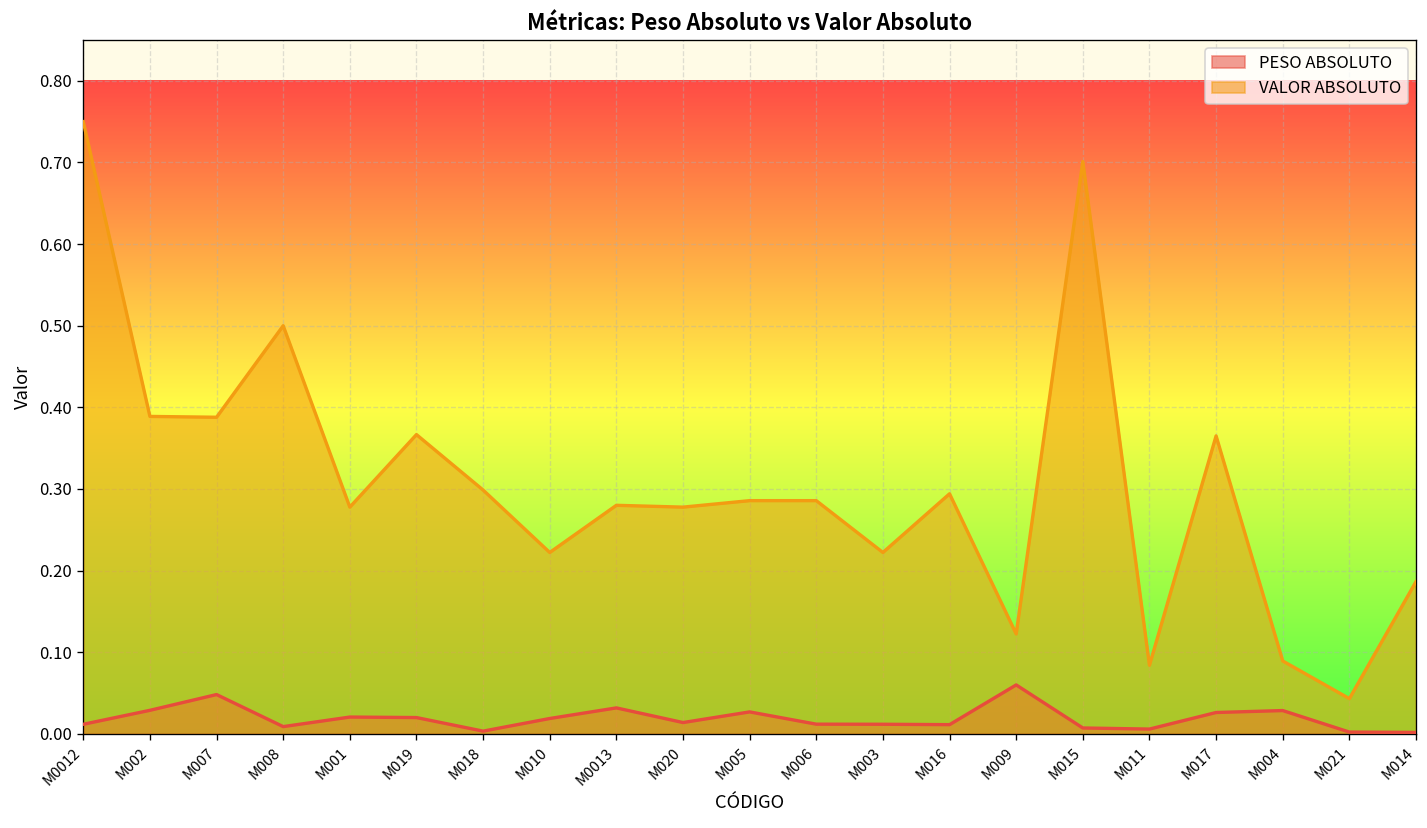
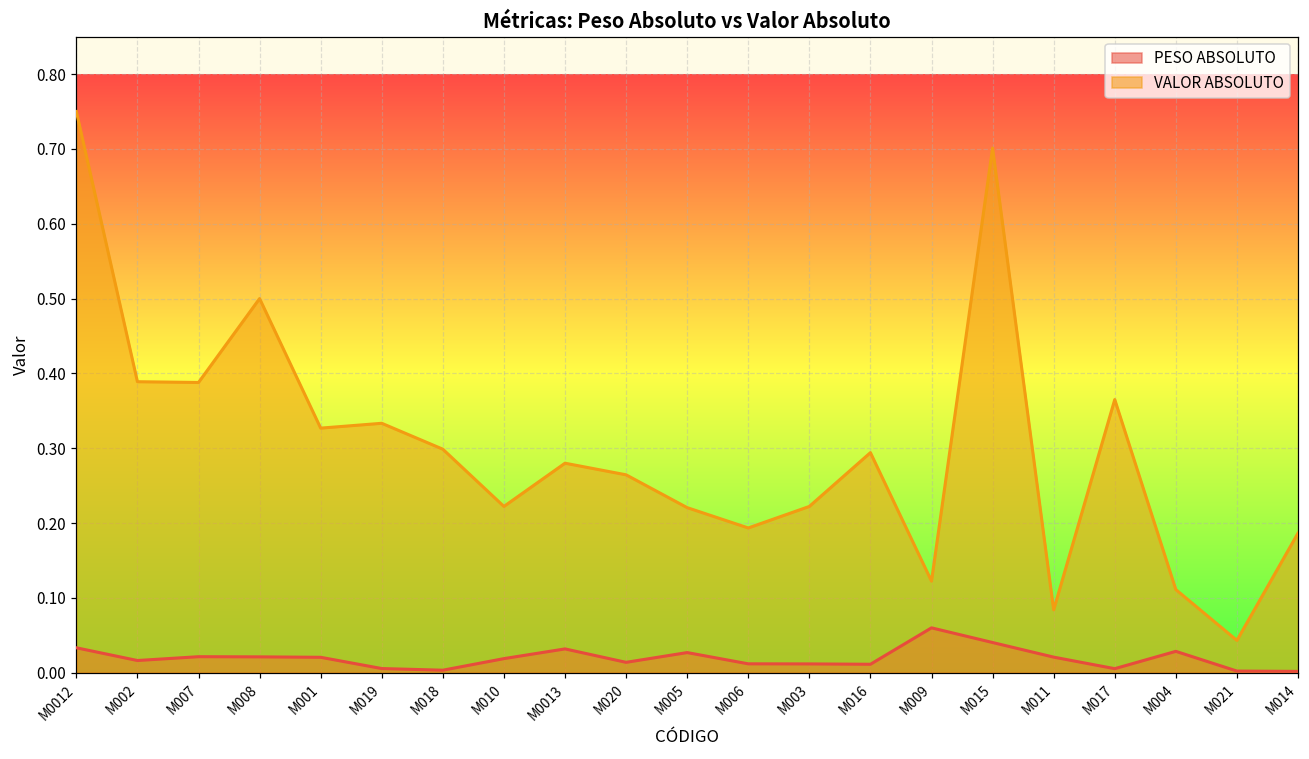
  {
    "PESO ABSOLUTO": {
-     "M0012": 0.01,
-     "M002": 0.03,
-     "M007": 0.05,
-     "M008": 0.01,
+     "M0012": 0.03,
+     "M002": 0.02,
+     "M007": 0.02,
+     "M008": 0.02,
      "M001": 0.02,
-     "M019": 0.02,
+     "M019": 0.01,
      "M018": 0.00,
      "M010": 0.02,
      "M0013": 0.03,
      "M020": 0.01,
      "M005": 0.03,
      "M006": 0.01,
      "M003": 0.01,
      "M016": 0.01,
      "M009": 0.06,
-     "M015": 0.01,
-     "M011": 0.01,
-     "M017": 0.03,
+     "M015": 0.04,
+     "M011": 0.02,
+     "M017": 0.01,
      "M004": 0.03,
      "M021": 0.00,
      "M014": 0.00
    },
    "VALOR ABSOLUTO": {
      "M0012": 0.75,
      "M002": 0.39,
      "M007": 0.39,
      "M008": 0.50,
-     "M001": 0.28,
-     "M019": 0.37,
+     "M001": 0.33,
+     "M019": 0.33,
      "M018": 0.30,
      "M010": 0.22,
      "M0013": 0.28,
-     "M020": 0.28,
-     "M005": 0.29,
-     "M006": 0.29,
+     "M020": 0.26,
+     "M005": 0.22,
+     "M006": 0.19,
      "M003": 0.22,
      "M016": 0.29,
      "M009": 0.12,
      "M015": 0.70,
      "M011": 0.08,
      "M017": 0.37,
-     "M004": 0.09,
+     "M004": 0.11,
      "M021": 0.04,
      "M014": 0.19
    }
  }
